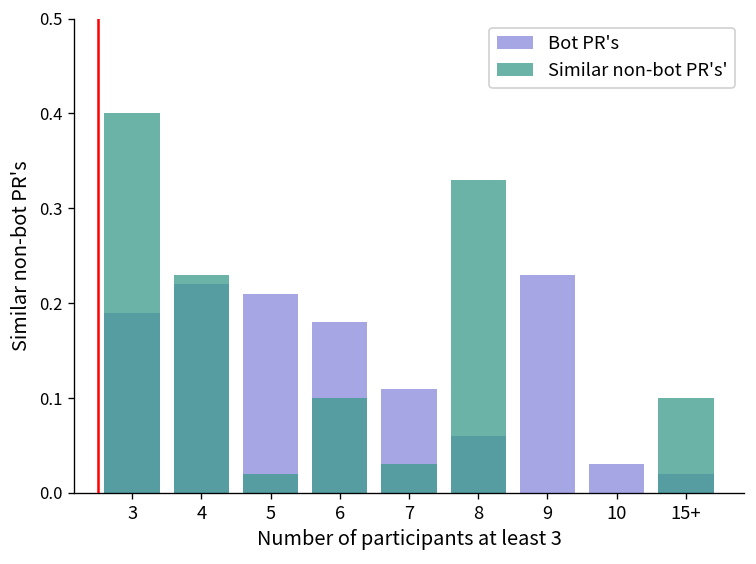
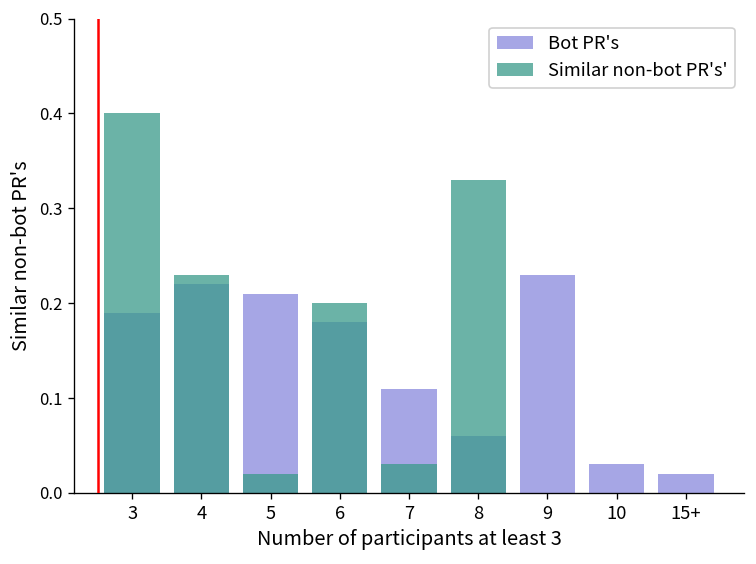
  {
    "Bot PR's": {
      "5": 0.21,
      "7": 0.11,
      "9": 0.23,
      "10": 0.03
    },
    "Similar non-bot PR's'": {
      "3": 0.4,
      "4": 0.23,
-     "6": 0.1,
+     "6": 0.2,
      "8": 0.33,
      "9": 0.0,
      "10": 0.0,
-     "15+": 0.1
+     "15+": 0.0
    }
  }
